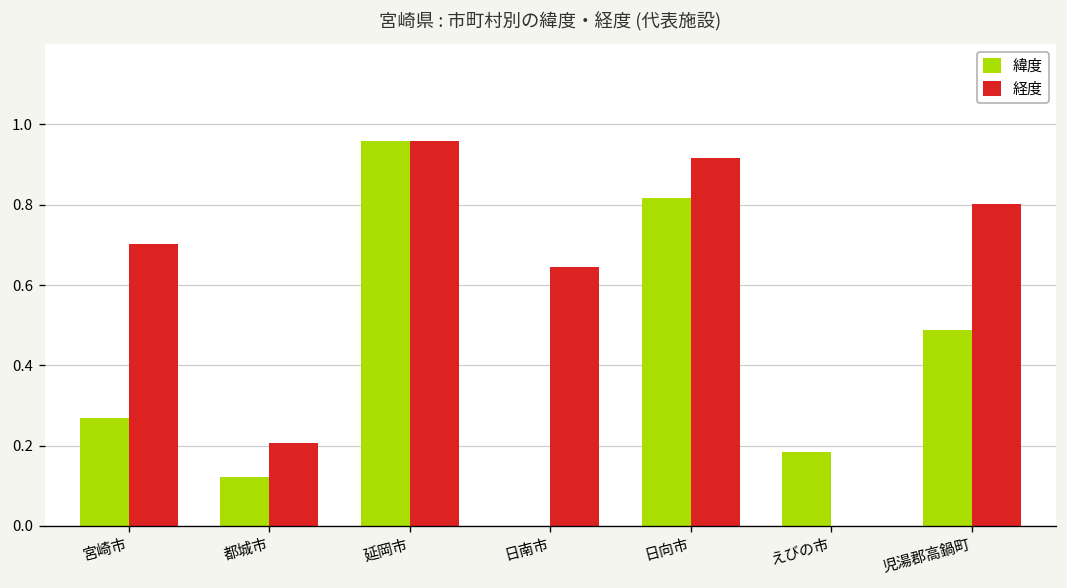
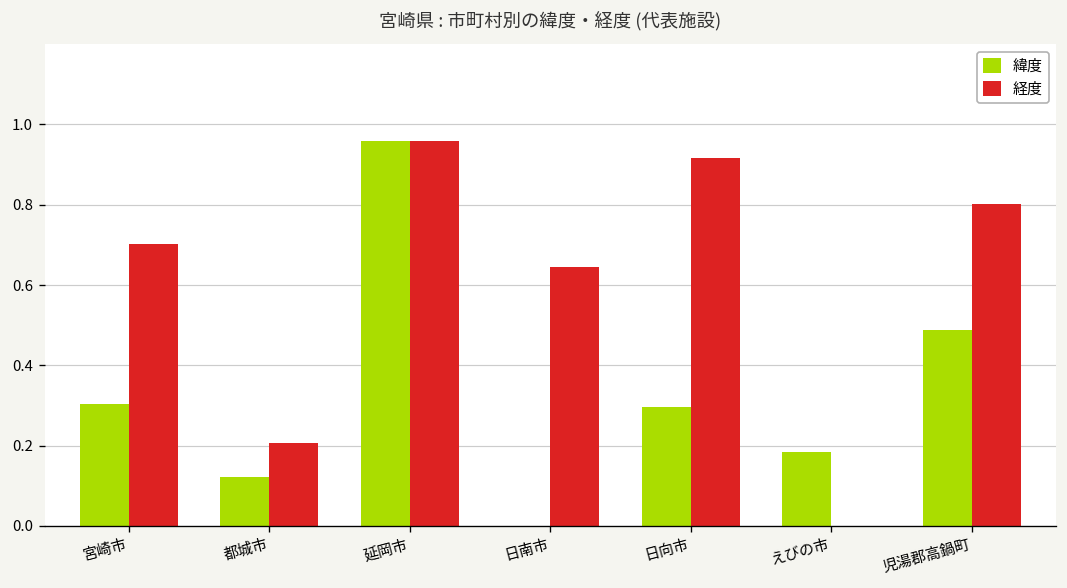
  {
    "緯度": {
-     "宮崎市": 0.27,
+     "宮崎市": 0.30,
      "都城市": 0.12,
      "延岡市": 0.96,
      "日南市": 0.00,
-     "日向市": 0.82,
+     "日向市": 0.30,
      "えびの市": 0.18,
      "児湯郡高鍋町": 0.49
    },
    "経度": {
      "宮崎市": 0.70,
      "都城市": 0.21,
      "延岡市": 0.96,
      "日南市": 0.65,
      "日向市": 0.92,
      "えびの市": 0.00,
      "児湯郡高鍋町": 0.80
    }
  }
